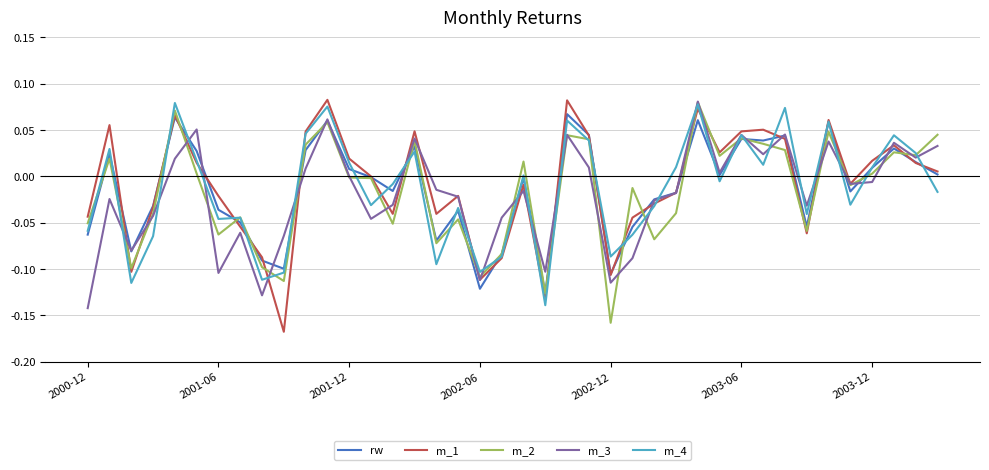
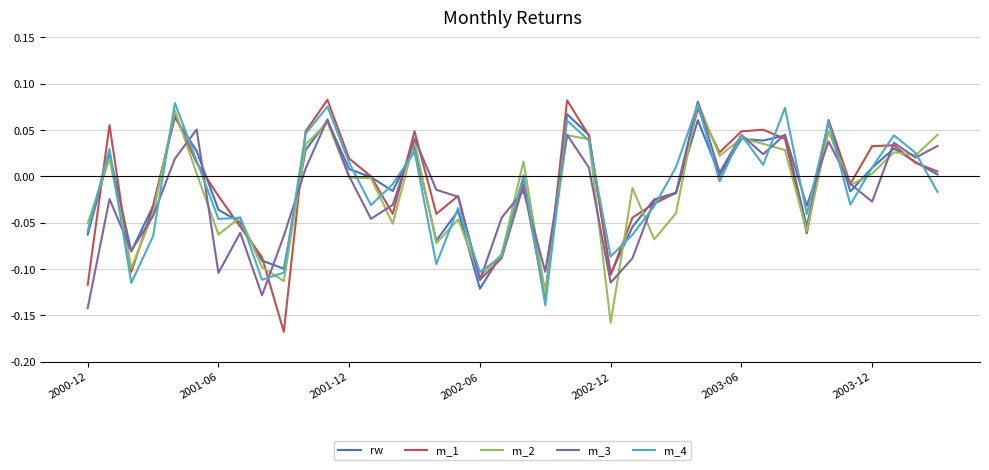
  {
    "m_1": {
-     "2000-12": -0.04,
+     "2000-12": -0.12,
      "2001-06": -0.02,
      "2001-12": 0.02,
      "2003-06": 0.05,
-     "2003-12": 0.02
+     "2003-12": 0.03
    },
    "m_2": {
      "2000-12": -0.05,
      "2001-06": -0.06,
      "2002-06": -0.11,
      "2002-12": -0.16,
      "2003-12": 0.00
    },
    "m_3": {
      "2000-12": -0.14,
      "2001-06": -0.10,
      "2002-12": -0.11,
-     "2003-12": -0.01
+     "2003-12": -0.03
    }
  }
